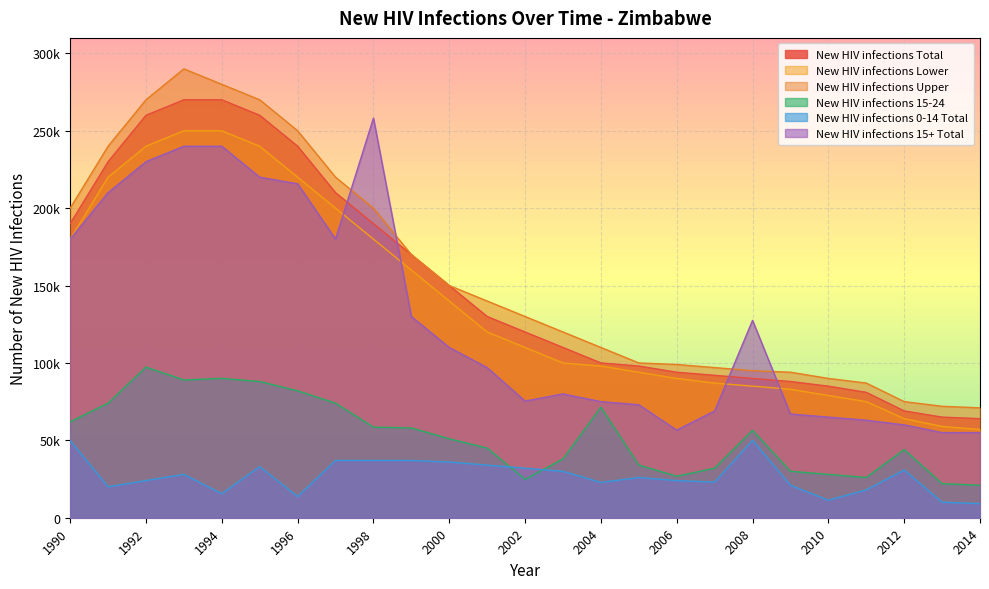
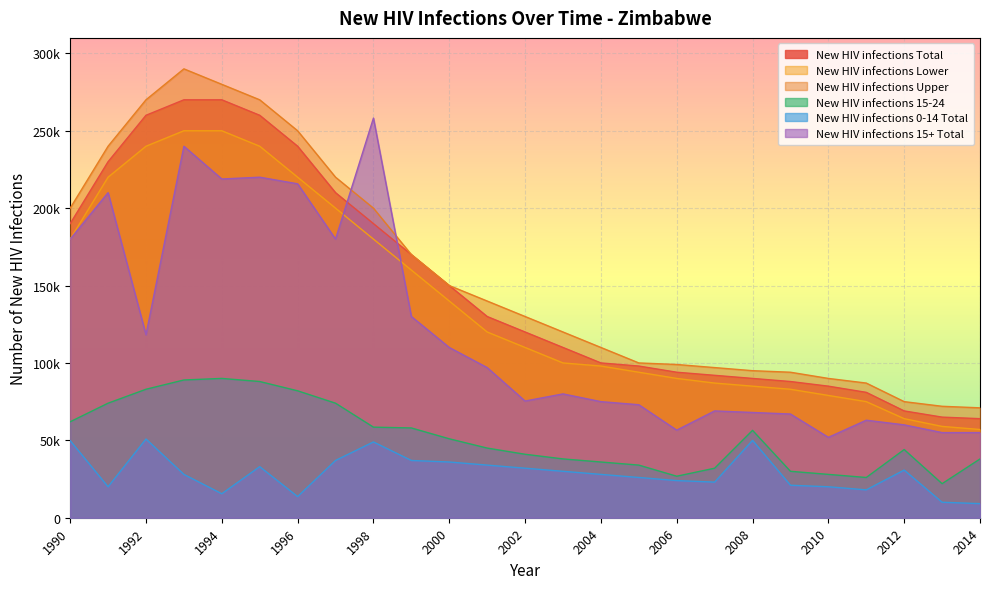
  {
    "New HIV infections 15-24": {
      "1990": 62000,
-     "1992": 97000,
+     "1992": 83000,
      "1994": 90000,
      "1996": 82000,
      "1998": 59000,
      "2000": 51000,
-     "2002": 25000,
-     "2004": 71000,
+     "2002": 41000,
+     "2004": 36000,
      "2006": 27000,
      "2008": 56000,
      "2010": 28000,
      "2012": 44000,
-     "2014": 21000
+     "2014": 38000
    },
    "New HIV infections 0-14 Total": {
      "1990": 50000,
-     "1992": 24000,
+     "1992": 51000,
      "1994": 15000,
      "1996": 14000,
-     "1998": 37000,
+     "1998": 49000,
      "2000": 36000,
      "2002": 32000,
-     "2004": 23000,
+     "2004": 28000,
      "2006": 24000,
      "2008": 50000,
-     "2010": 11000,
+     "2010": 20000,
      "2012": 31000,
      "2014": 9000
    },
    "New HIV infections 15+ Total": {
-     "1992": 230000,
-     "1994": 240000,
+     "1992": 118000,
+     "1994": 219000,
      "1996": 216000,
      "1998": 258000,
      "2000": 110000,
      "2002": 75000,
      "2004": 75000,
      "2006": 57000,
-     "2008": 127000,
-     "2010": 65000,
+     "2008": 68000,
+     "2010": 52000,
      "2012": 60000,
      "2014": 55000
    }
  }
